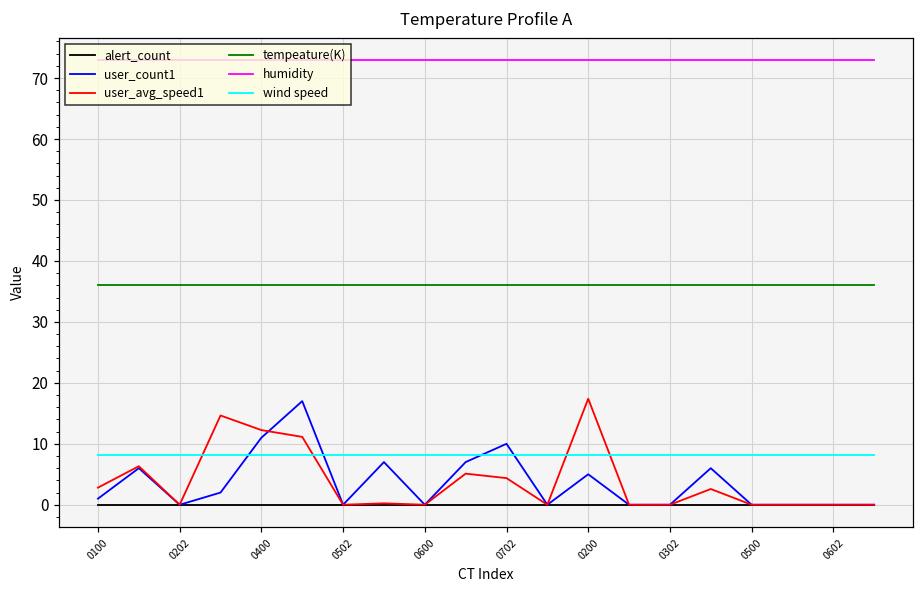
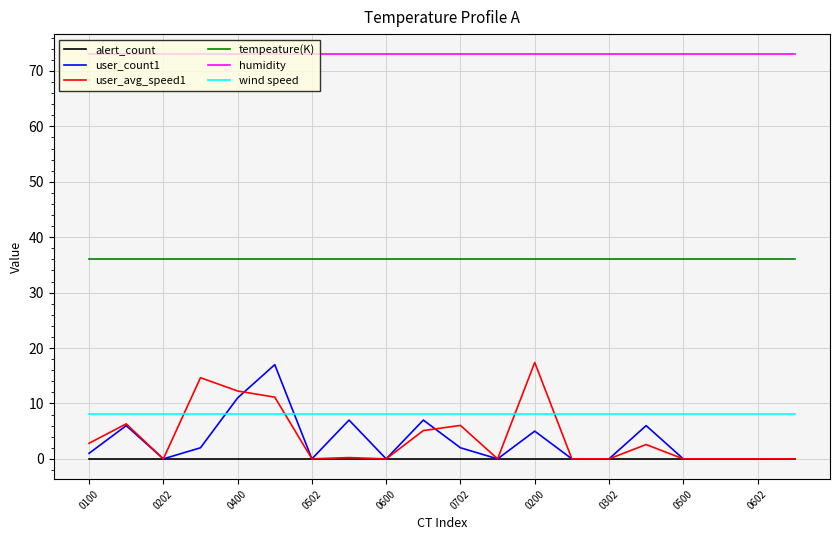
  {
    "alert_count": {
      "0100": 0,
      "0400": 0,
      "0702": 0,
      "0200": 0
    },
    "user_count1": {
      "0100": 1,
      "0400": 11,
-     "0702": 10,
+     "0702": 2,
      "0200": 5
    },
    "user_avg_speed1": {
      "0100": 3,
      "0400": 12,
-     "0702": 4,
+     "0702": 6,
      "0200": 17
    },
    "tempeature(K)": {
      "0100": 36,
      "0202": 36,
      "0400": 36,
      "0502": 36,
      "0600": 36,
      "0702": 36,
      "0200": 36,
      "0302": 36,
      "0500": 36,
      "0602": 36
    },
    "humidity": {
      "0600": 73,
      "0702": 73,
      "0200": 73,
      "0302": 73,
      "0500": 73,
      "0602": 73
    },
    "wind speed": {
      "0100": 8,
      "0202": 8,
      "0400": 8,
      "0502": 8,
      "0600": 8,
      "0702": 8,
      "0200": 8,
      "0302": 8,
      "0500": 8,
      "0602": 8
    }
  }
